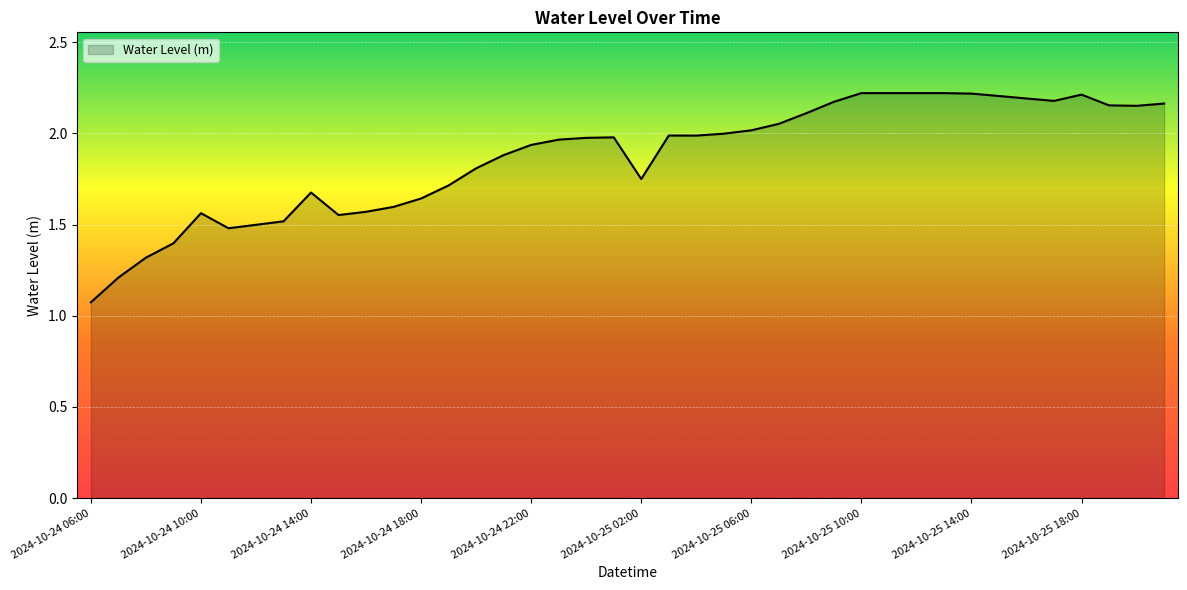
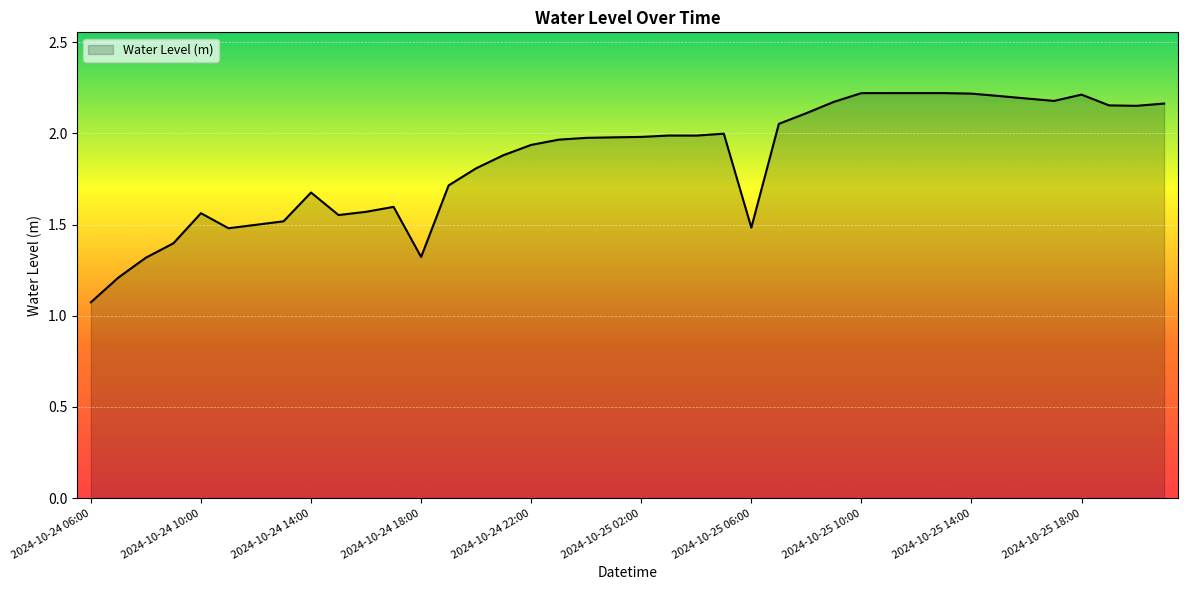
  {
    "2024-10-24 06:00": 1.07,
    "2024-10-24 10:00": 1.56,
    "2024-10-24 14:00": 1.68,
-   "2024-10-24 18:00": 1.64,
+   "2024-10-24 18:00": 1.32,
    "2024-10-24 22:00": 1.94,
-   "2024-10-25 02:00": 1.75,
-   "2024-10-25 06:00": 2.02,
+   "2024-10-25 02:00": 1.98,
+   "2024-10-25 06:00": 1.48,
    "2024-10-25 10:00": 2.22,
    "2024-10-25 14:00": 2.22,
    "2024-10-25 18:00": 2.21
  }
